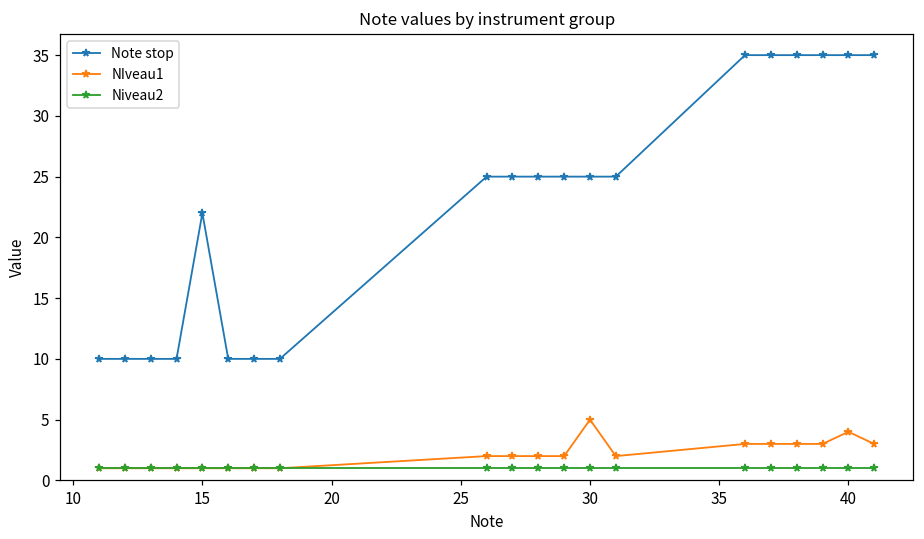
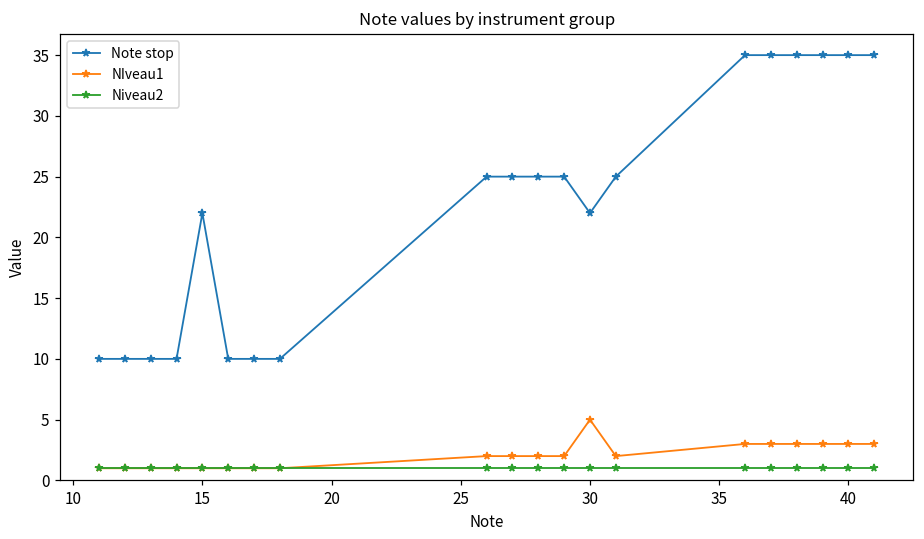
  {
    "Note stop": {
      "15": 22,
-     "30": 25,
+     "30": 22,
      "40": 35
    },
    "NIveau1": {
      "30": 5,
-     "40": 4
+     "40": 3
    },
    "Niveau2": {
      "30": 1,
      "40": 1
    }
  }
